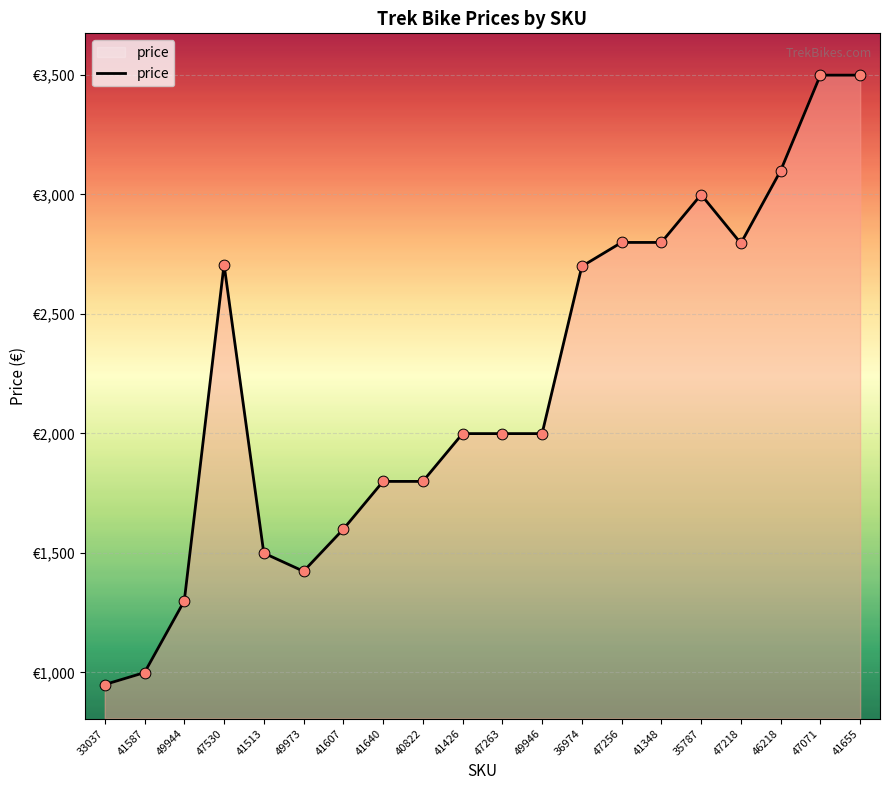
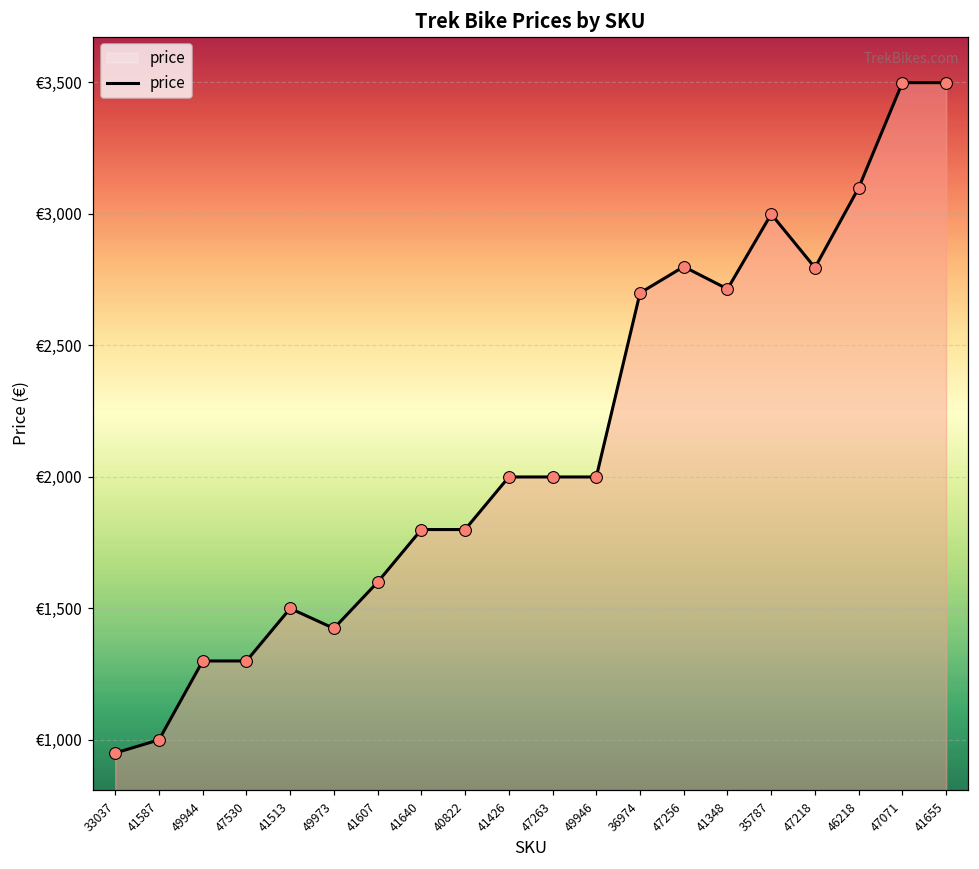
  {
    "33037": "€950",
    "41587": "€1,000",
    "49944": "€1,300",
-   "47530": "€2,710",
+   "47530": "€1,300",
    "41513": "€1,500",
    "49973": "€1,420",
    "41607": "€1,600",
    "41640": "€1,800",
    "40822": "€1,800",
    "41426": "€2,000",
    "47263": "€2,000",
    "49946": "€2,000",
    "36974": "€2,700",
    "47256": "€2,800",
-   "41348": "€2,800",
+   "41348": "€2,710",
    "35787": "€3,000",
    "47218": "€2,800",
    "46218": "€3,100",
    "47071": "€3,500",
    "41655": "€3,500"
  }
